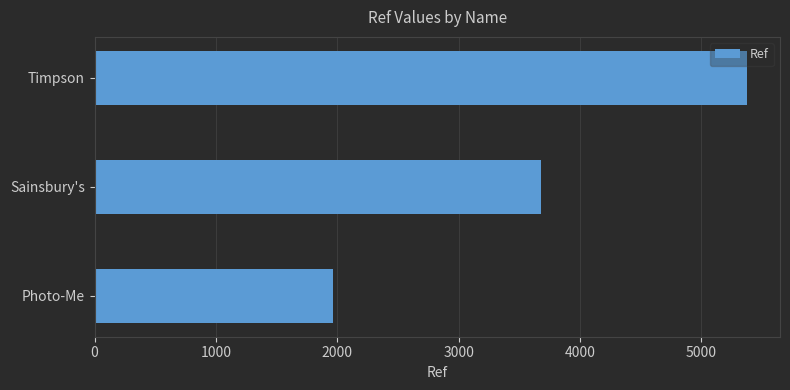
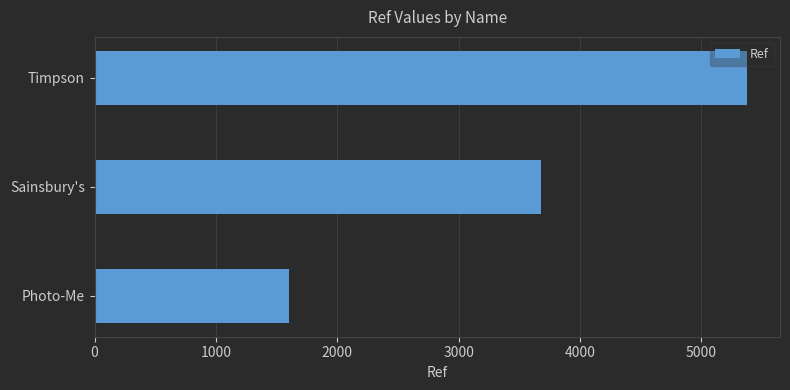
  {
    "Timpson": 5380,
    "Sainsbury's": 3680,
-   "Photo-Me": 1970
+   "Photo-Me": 1600
  }
